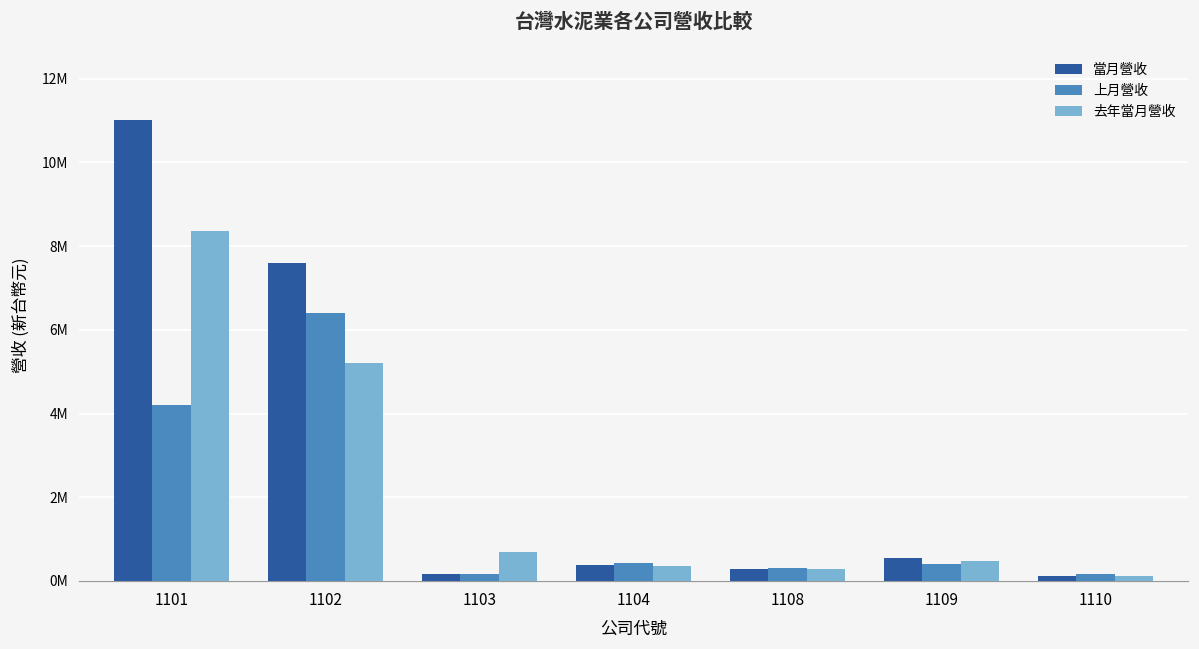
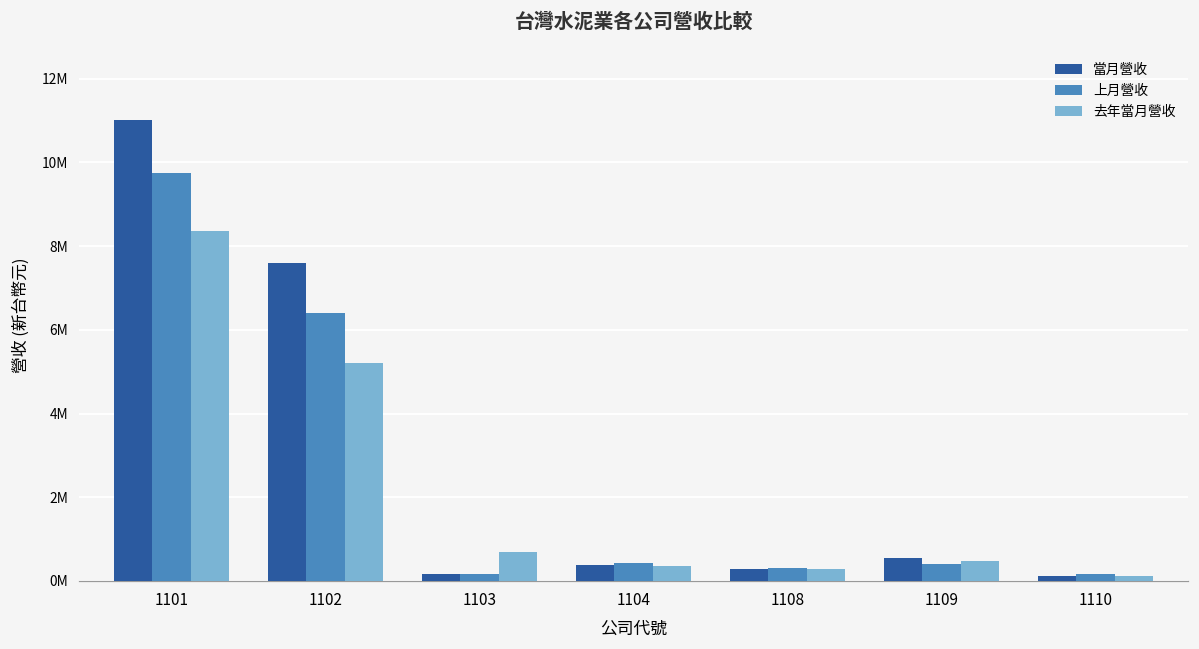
  {
    "當月營收": {
      "1101": 11000000,
      "1102": 7600000,
      "1103": 200000,
      "1104": 400000,
      "1108": 300000,
      "1109": 500000,
      "1110": 100000
    },
    "上月營收": {
-     "1101": 4200000,
+     "1101": 9800000,
      "1102": 6400000,
      "1103": 200000,
      "1104": 400000,
      "1108": 300000,
      "1109": 400000,
      "1110": 200000
    },
    "去年當月營收": {
      "1101": 8400000,
      "1102": 5200000,
      "1103": 700000,
      "1104": 400000,
      "1108": 300000,
      "1109": 500000,
      "1110": 100000
    }
  }
